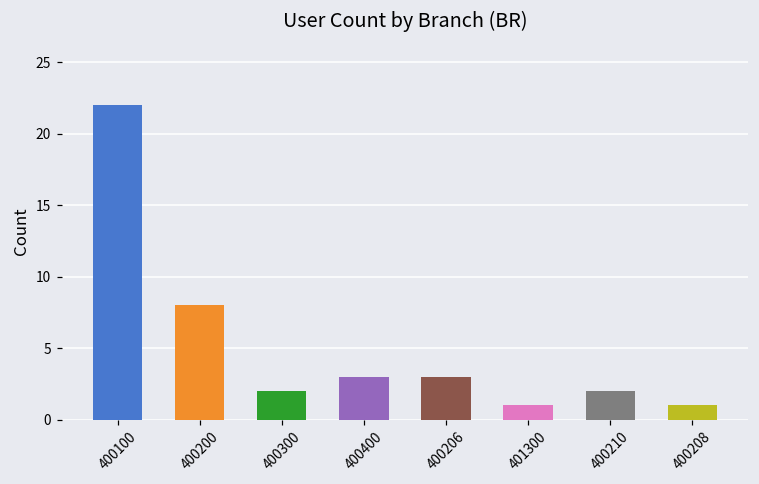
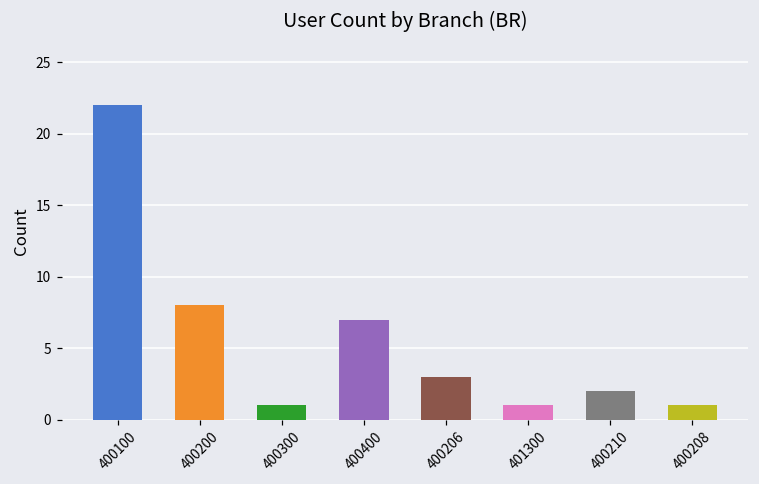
  {
    "400100": 22,
    "400200": 8,
-   "400300": 2,
-   "400400": 3,
+   "400300": 1,
+   "400400": 7,
    "400206": 3,
    "401300": 1,
    "400210": 2,
    "400208": 1
  }
